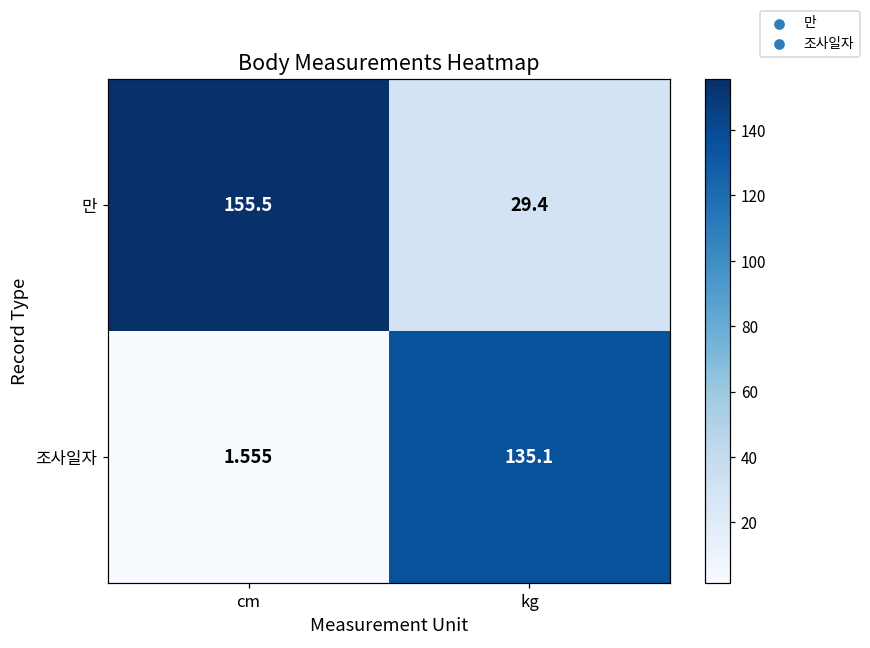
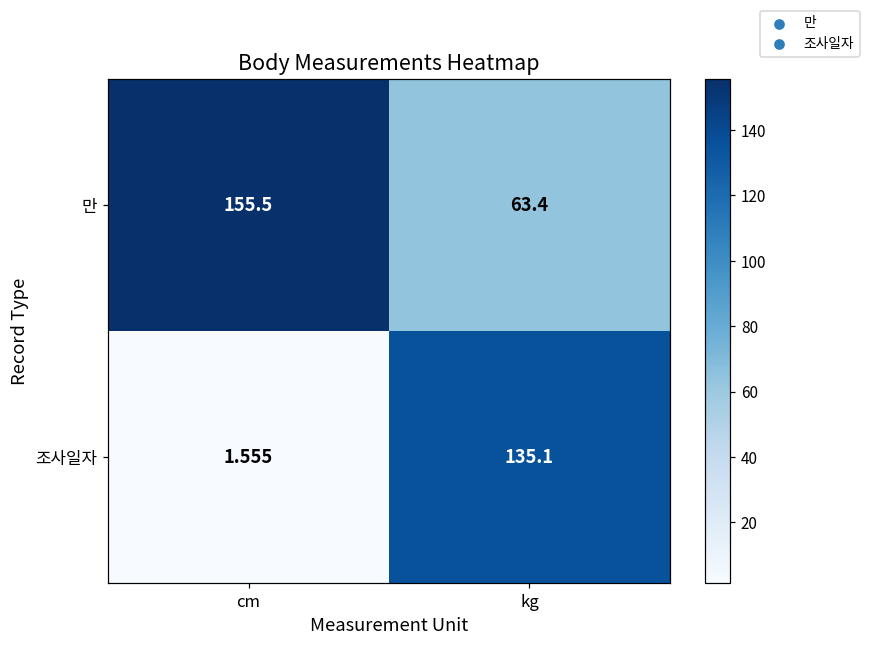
  {
    "만": {
      "cm": 155.5,
-     "kg": 29.4
+     "kg": 63.4
    },
    "조사일자": {
      "cm": 1.555,
      "kg": 135.1
    }
  }
